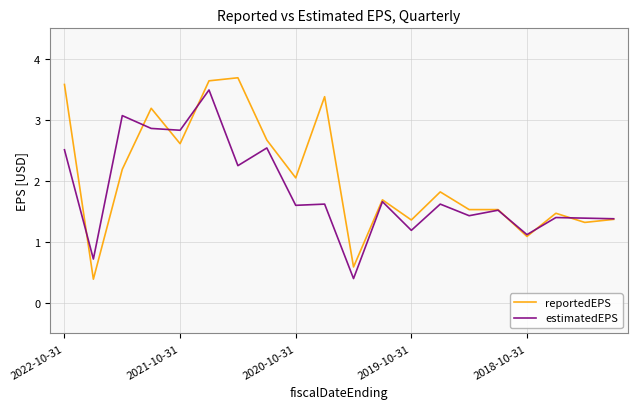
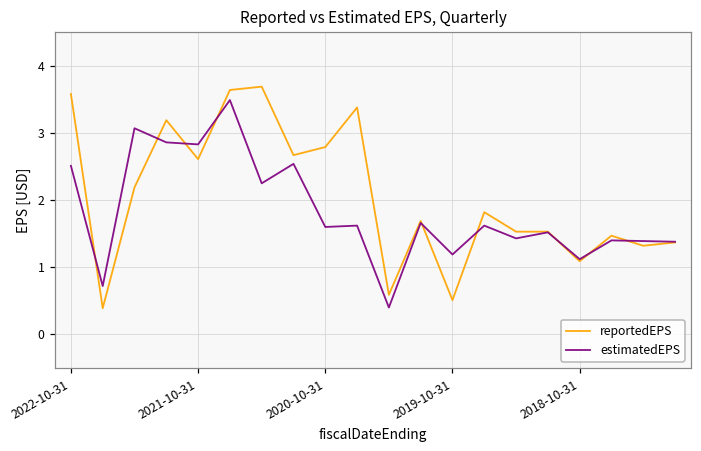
  {
    "reportedEPS": {
      "2022-10-31": 3.6,
      "2021-10-31": 2.6,
-     "2020-10-31": 2.1,
-     "2019-10-31": 1.4
+     "2020-10-31": 2.8,
+     "2019-10-31": 0.5
    },
    "estimatedEPS": {
      "2022-10-31": 2.5,
      "2021-10-31": 2.8,
      "2020-10-31": 1.6,
      "2019-10-31": 1.2
    }
  }
